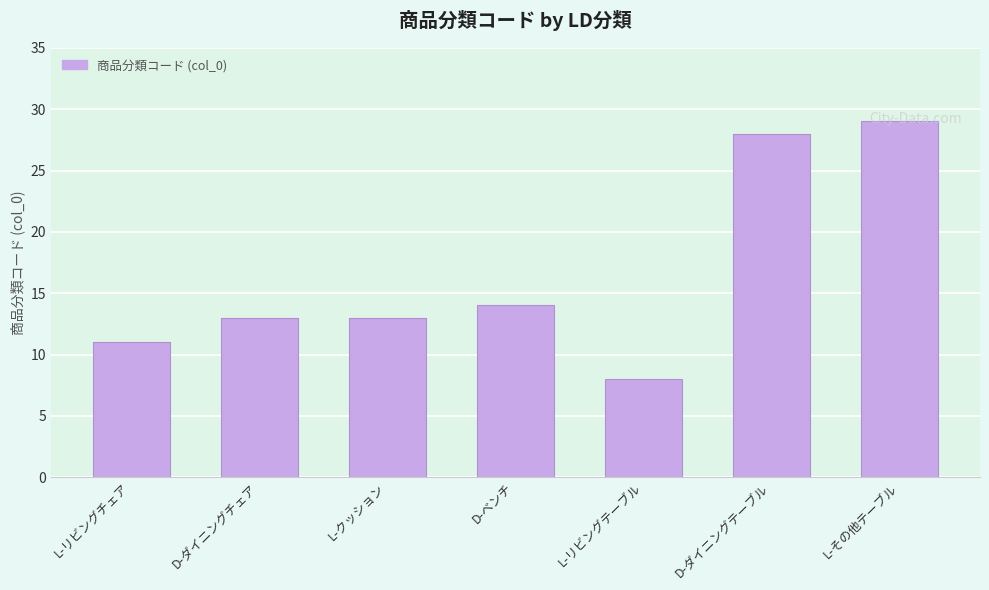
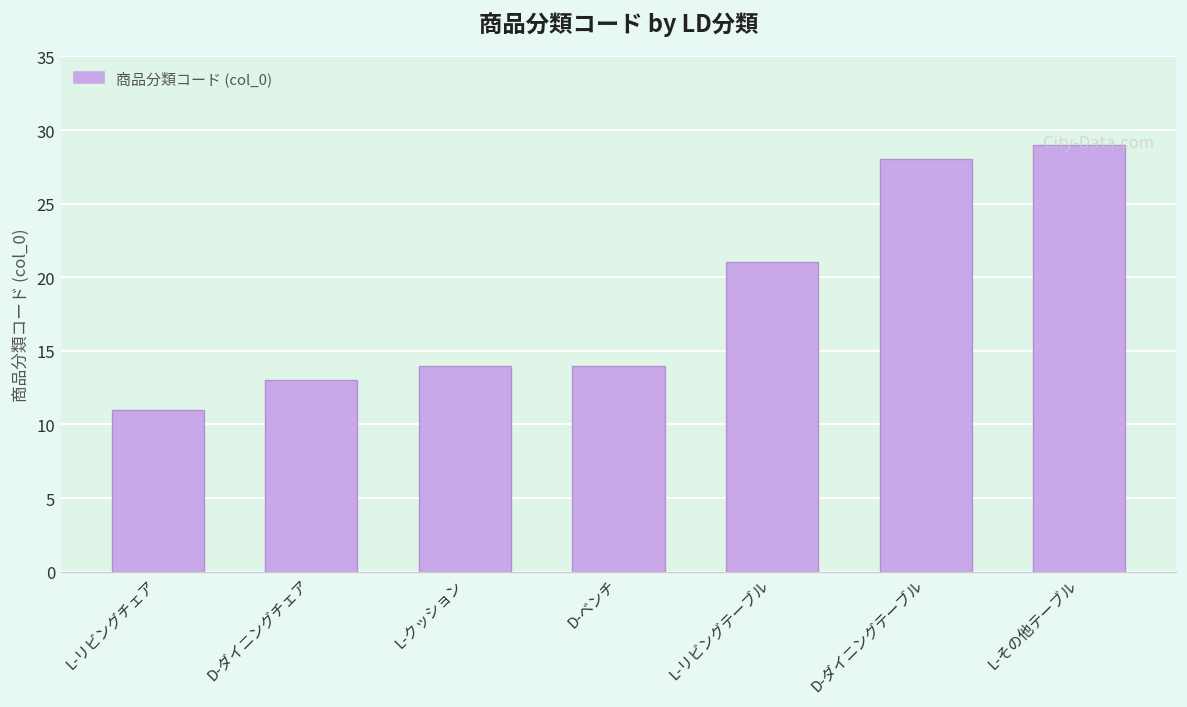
  {
    "L-リビングチェア": 11,
    "D-ダイニングチェア": 13,
-   "L-クッション": 13,
+   "L-クッション": 14,
    "D-ベンチ": 14,
-   "L-リビングテーブル": 8,
+   "L-リビングテーブル": 21,
    "D-ダイニングテーブル": 28,
    "L-その他テーブル": 29
  }
